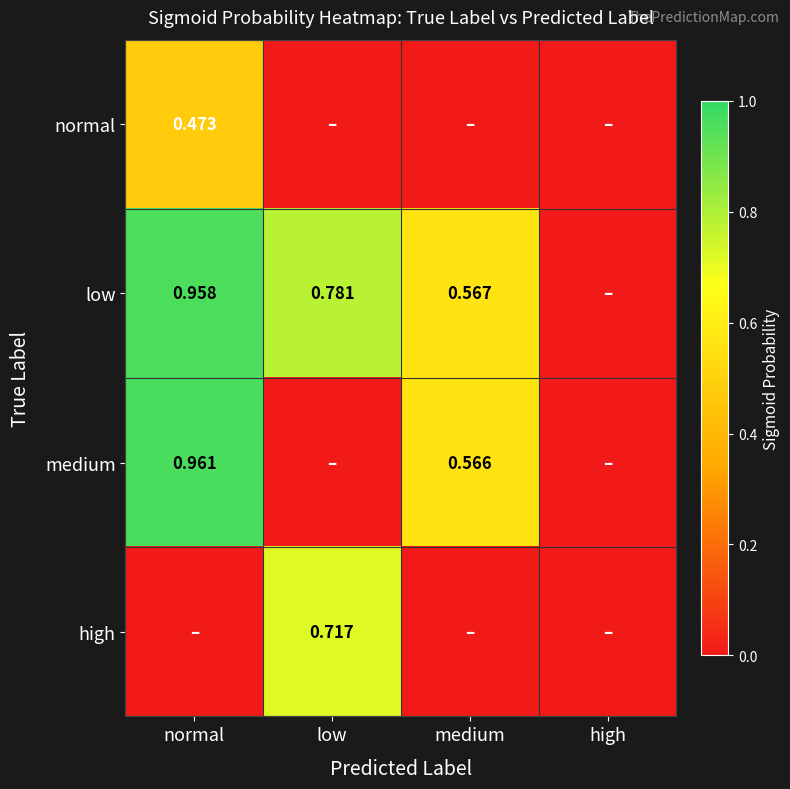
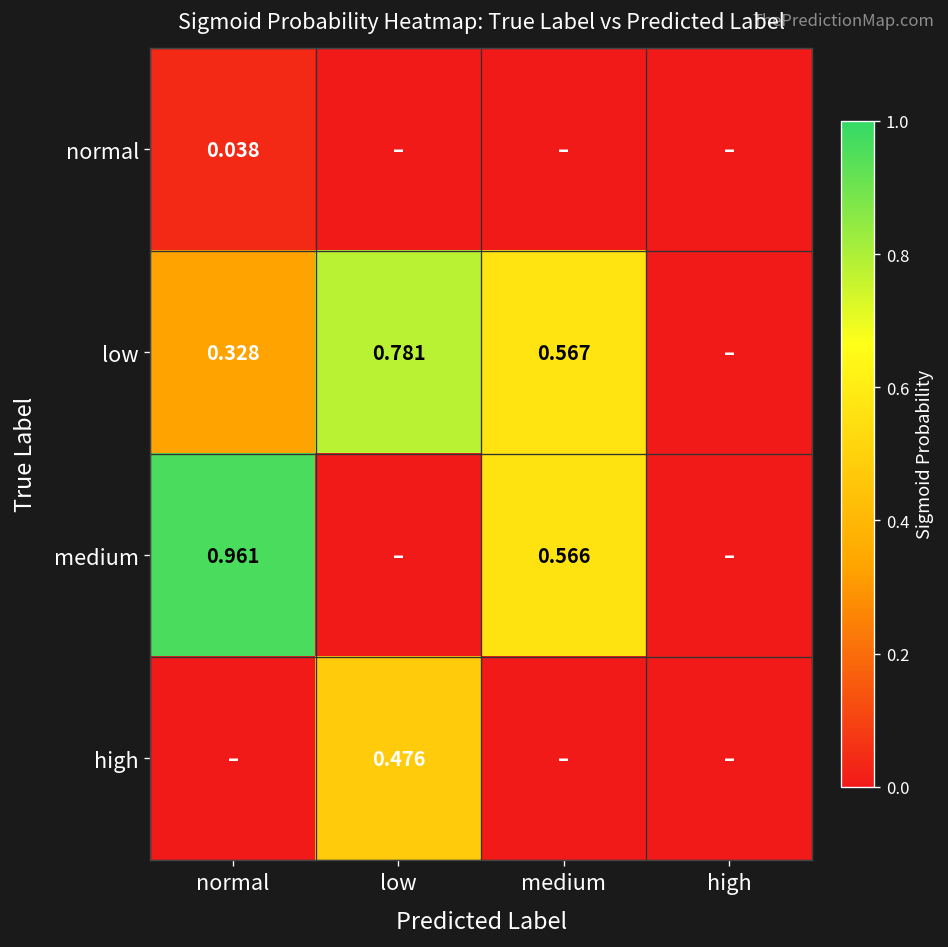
  {
    "normal": {
-     "normal": 0.473
+     "normal": 0.038
    },
    "low": {
-     "normal": 0.958,
+     "normal": 0.328,
      "low": 0.781,
      "medium": 0.567
    },
    "medium": {
      "normal": 0.961,
      "medium": 0.566
    },
    "high": {
-     "low": 0.717
+     "low": 0.476
    }
  }
